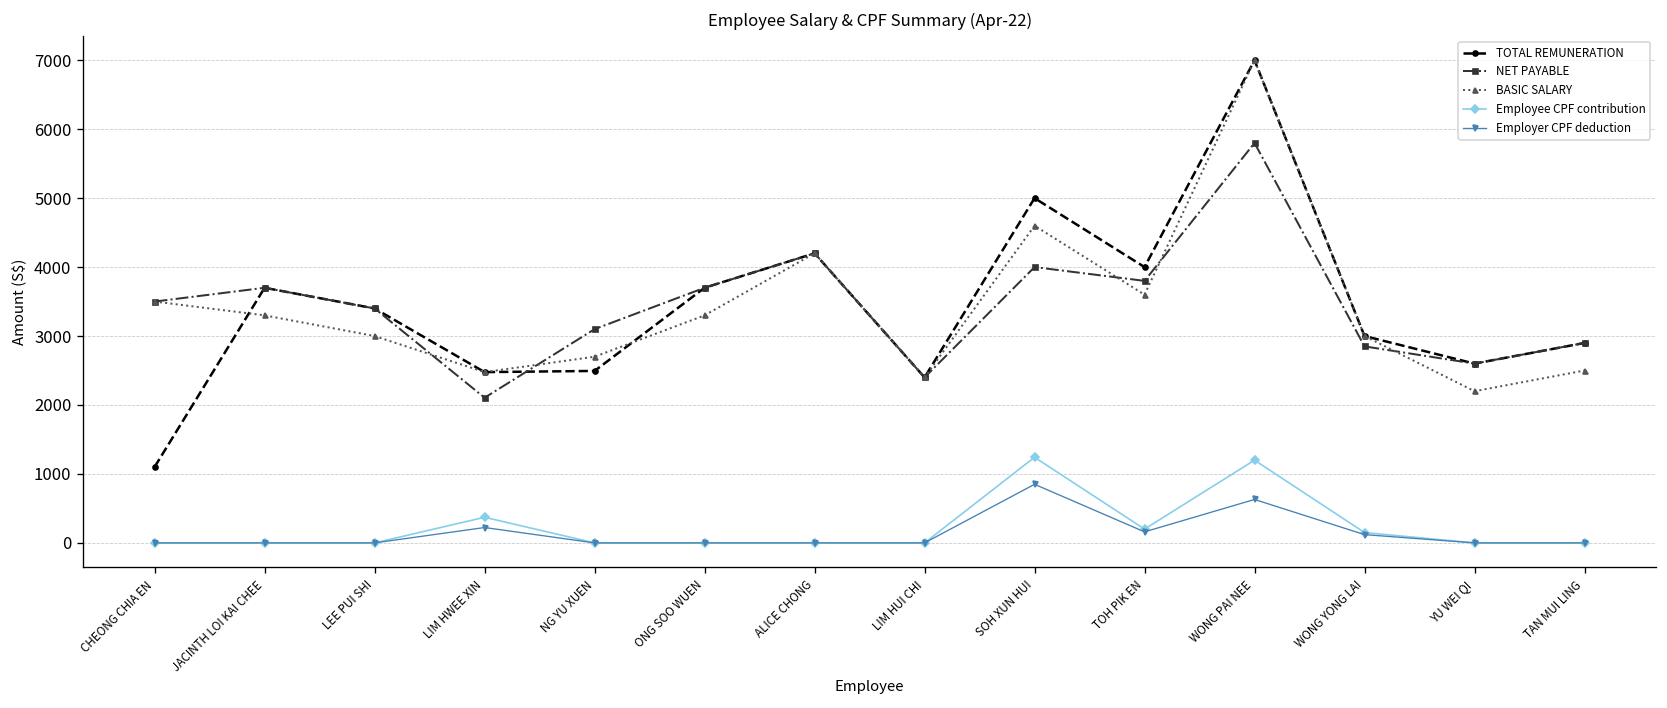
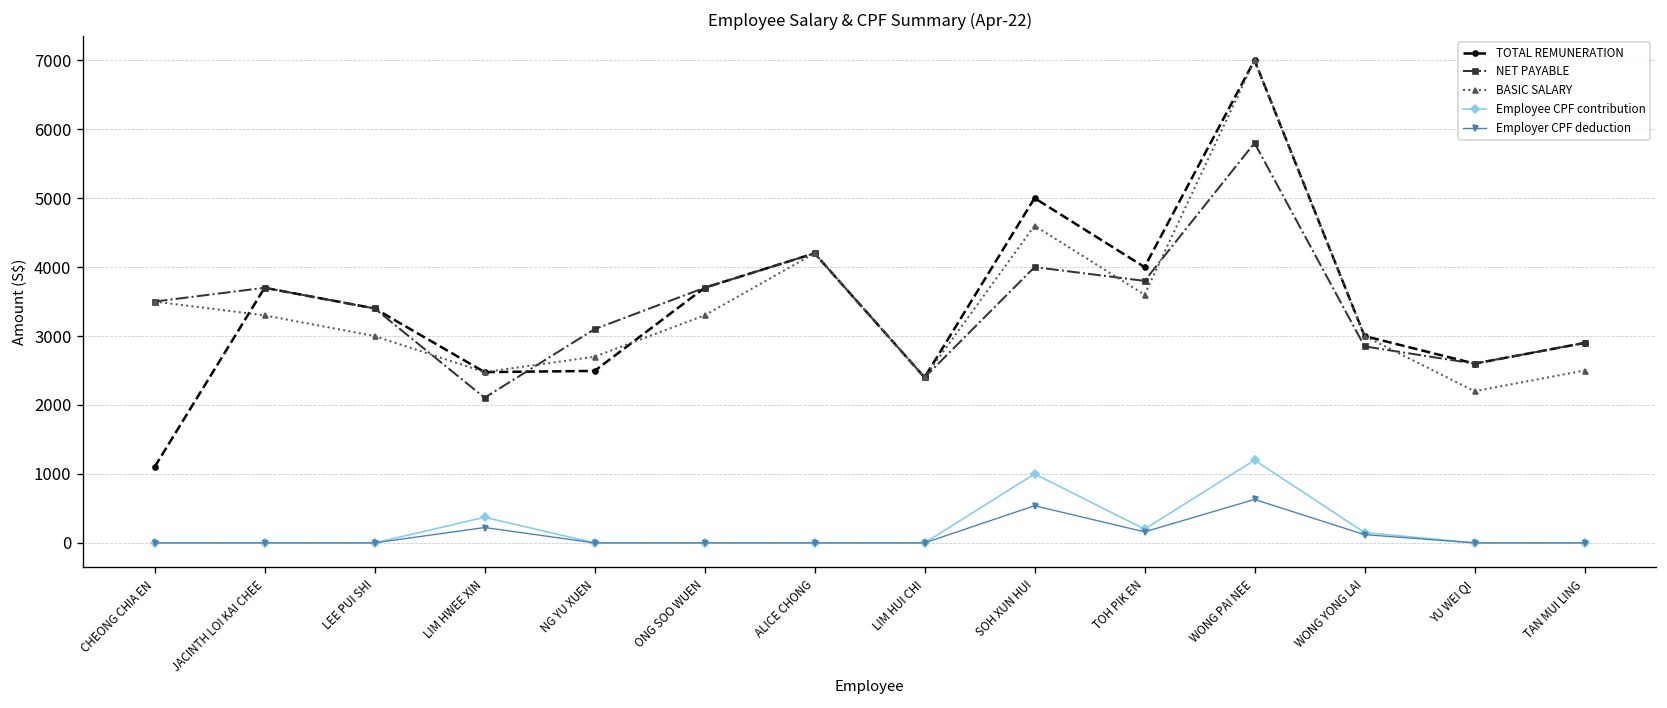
  {
    "TOTAL REMUNERATION": {
      "CHEONG CHIA EN": 1100,
      "NG YU XUEN": 2500,
      "SOH XUN HUI": 5000,
      "TOH PIK EN": 4000
    },
    "Employee CPF contribution": {
      "LIM HWEE XIN": 400,
-     "SOH XUN HUI": 1200,
+     "SOH XUN HUI": 1000,
      "WONG PAI NEE": 1200
    },
    "Employer CPF deduction": {
      "LIM HWEE XIN": 200,
-     "SOH XUN HUI": 900,
+     "SOH XUN HUI": 500,
      "WONG PAI NEE": 600
    }
  }
